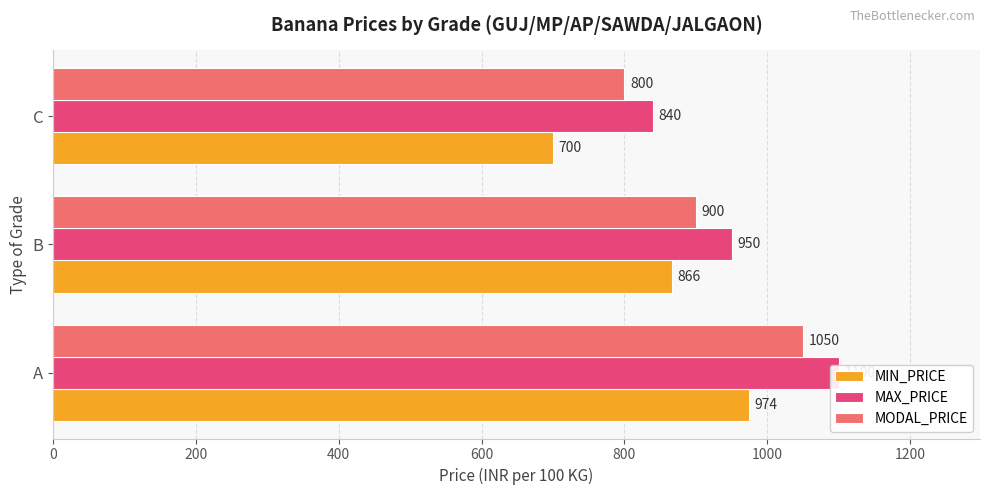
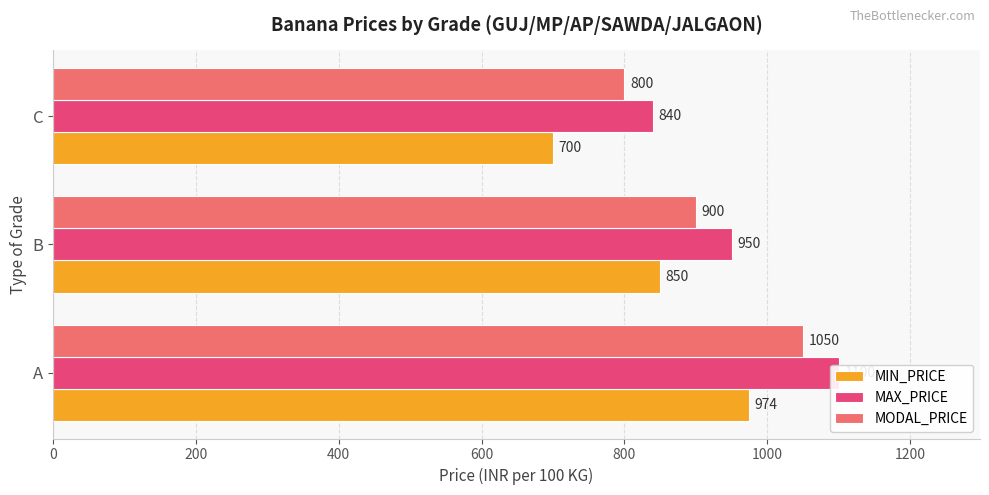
  {
    "MIN_PRICE": {
      "C": 700,
-     "B": 866,
+     "B": 850,
      "A": 974
    }
  }
